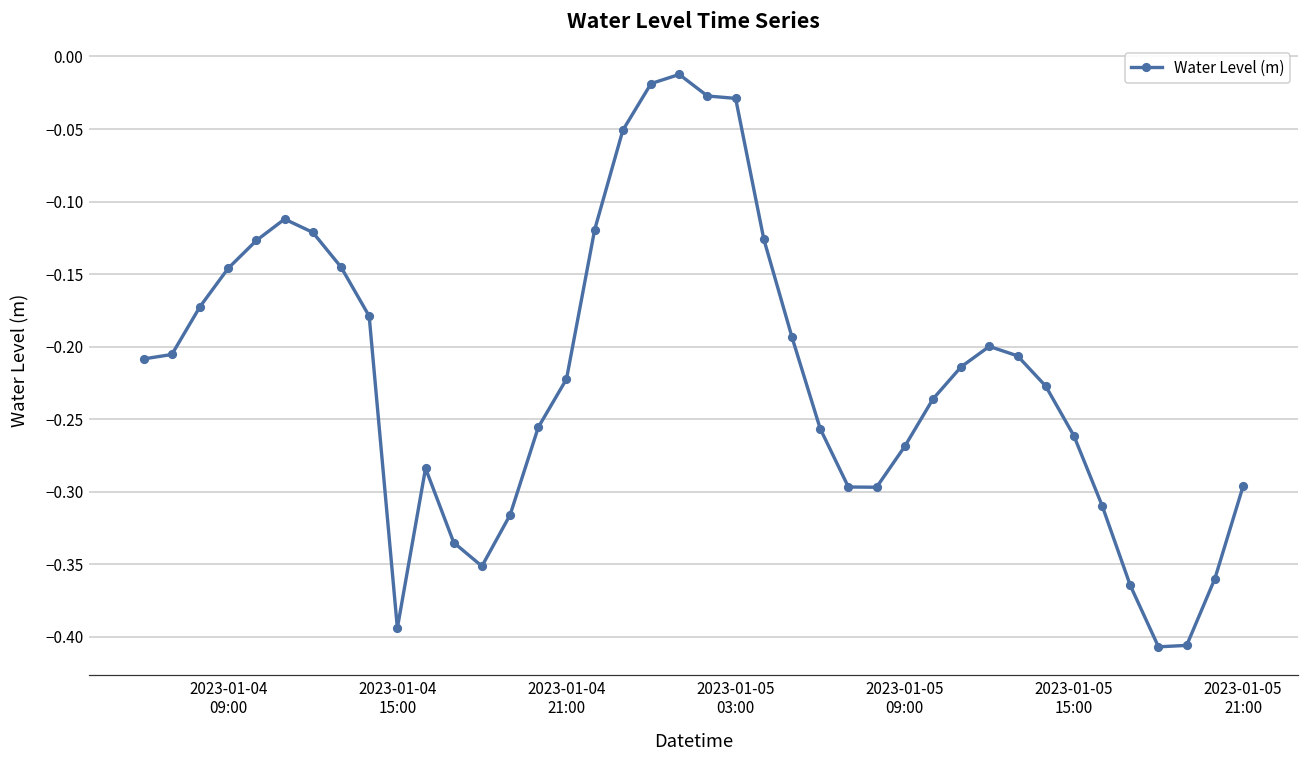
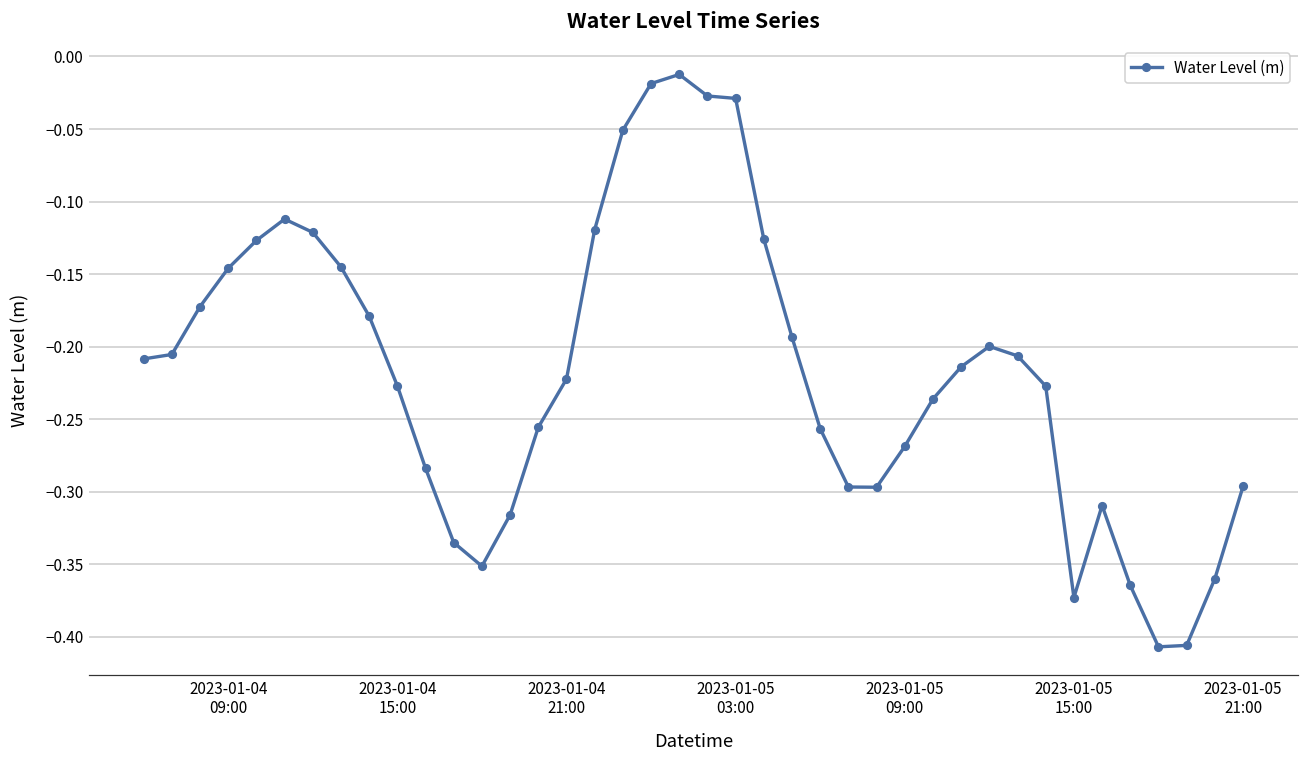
  {
    "2023-01-04 09:00": -0.146,
-   "2023-01-04 15:00": -0.394,
+   "2023-01-04 15:00": -0.227,
    "2023-01-04 21:00": -0.222,
    "2023-01-05 03:00": -0.029,
    "2023-01-05 09:00": -0.269,
-   "2023-01-05 15:00": -0.261,
+   "2023-01-05 15:00": -0.373,
    "2023-01-05 21:00": -0.296
  }
